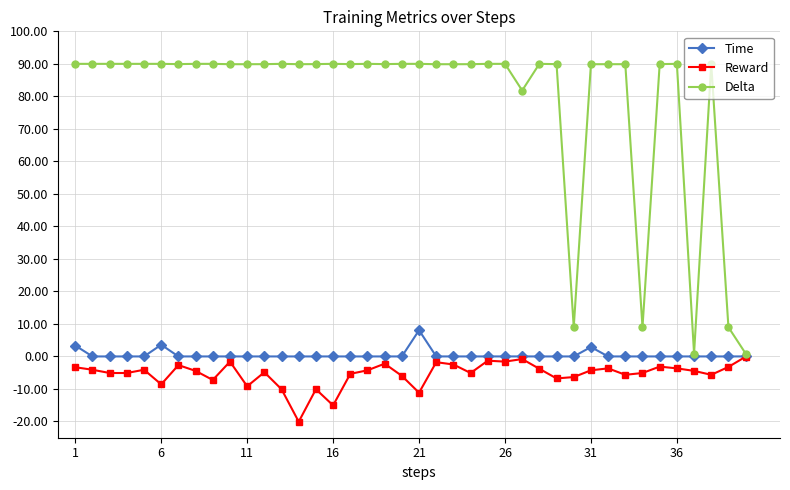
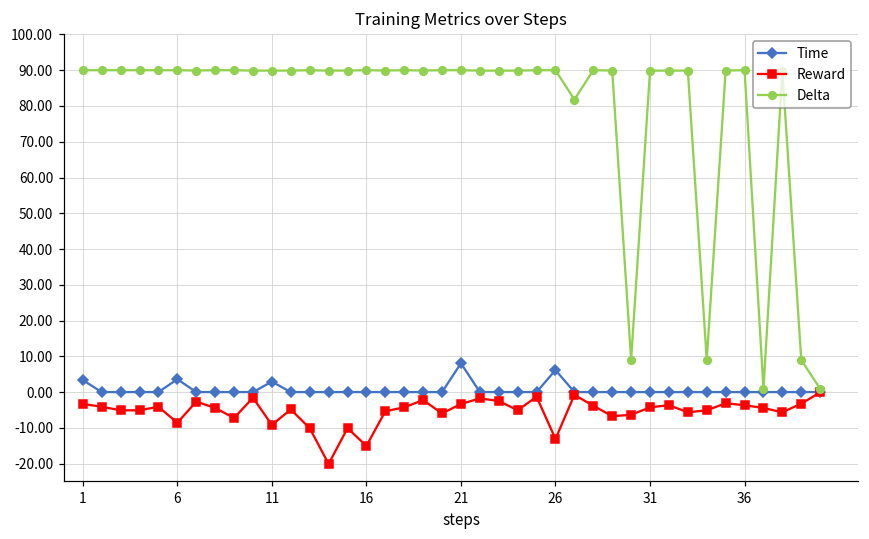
  {
    "Time": {
      "1": 3,
      "6": 4,
-     "11": 0,
+     "11": 3,
      "16": 0,
      "21": 8,
-     "26": 0,
-     "31": 3,
+     "26": 6,
+     "31": 0,
      "36": 0
    },
    "Reward": {
      "1": -3,
      "6": -9,
      "11": -9,
      "16": -15,
-     "21": -11,
-     "26": -2,
+     "21": -3,
+     "26": -13,
      "31": -4,
      "36": -4
    },
    "Delta": {
      "1": 90,
      "6": 90,
      "11": 90,
      "16": 90,
      "21": 90,
      "26": 90,
      "31": 90,
      "36": 90
    }
  }
